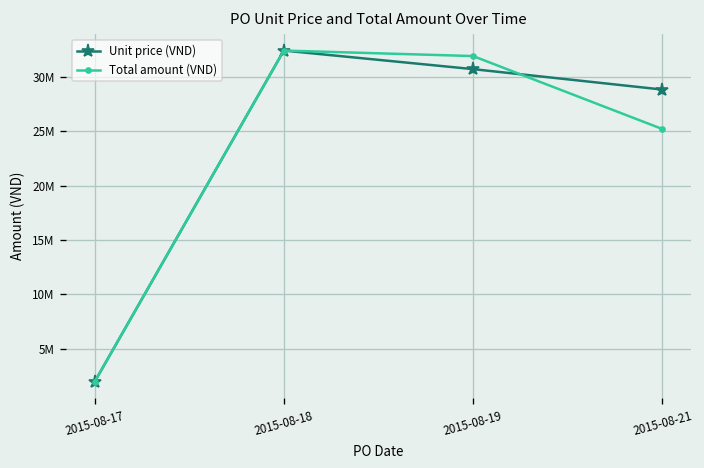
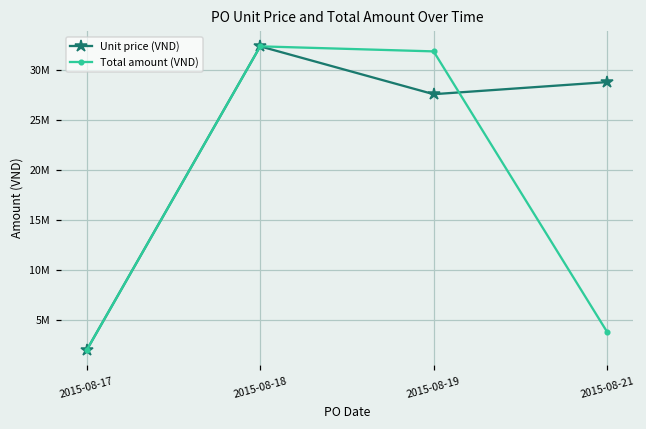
  {
    "Unit price (VND)": {
-     "2015-08-19": 31000000,
+     "2015-08-19": 28000000,
      "2015-08-21": 29000000
    },
    "Total amount (VND)": {
      "2015-08-19": 32000000,
-     "2015-08-21": 25000000
+     "2015-08-21": 4000000
    }
  }
